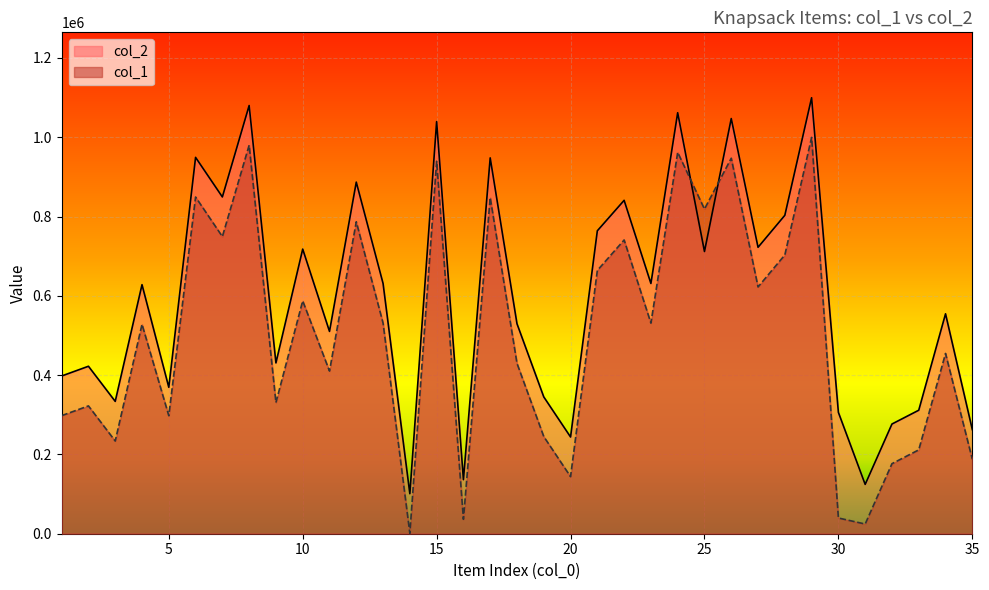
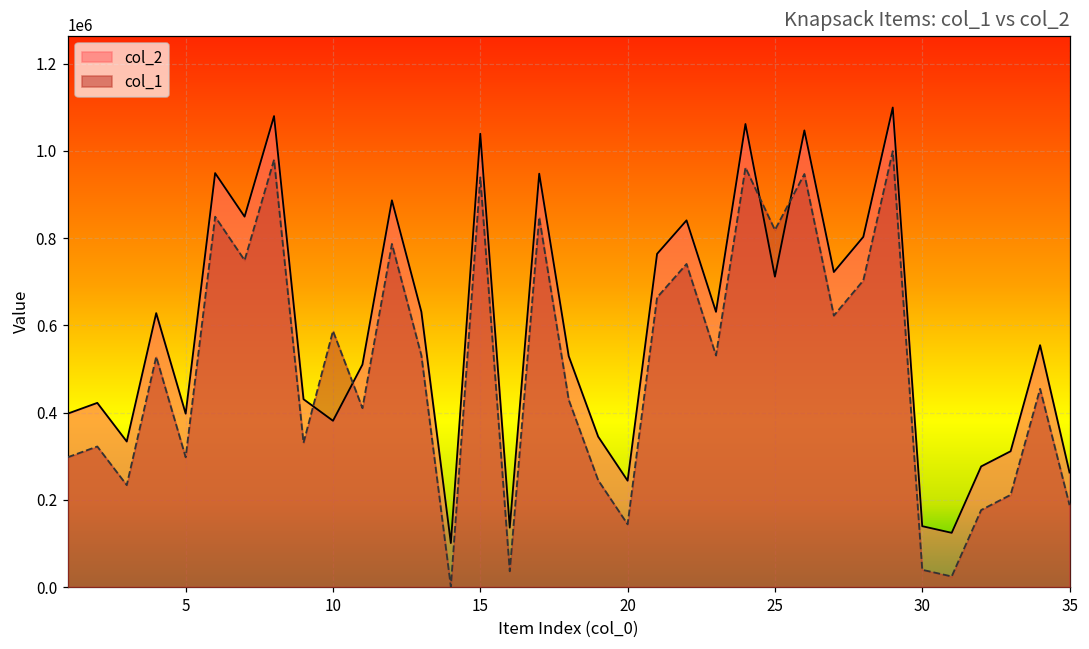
  {
    "col_2": {
-     "5": 370000,
-     "10": 720000,
+     "5": 400000,
+     "10": 380000,
      "15": 1040000,
      "20": 240000,
      "25": 710000,
-     "30": 310000,
+     "30": 140000,
      "35": 260000
    },
    "col_1": {
      "5": 300000,
      "10": 590000,
      "15": 940000,
      "20": 140000,
      "25": 820000,
      "30": 40000,
      "35": 190000
    }
  }
